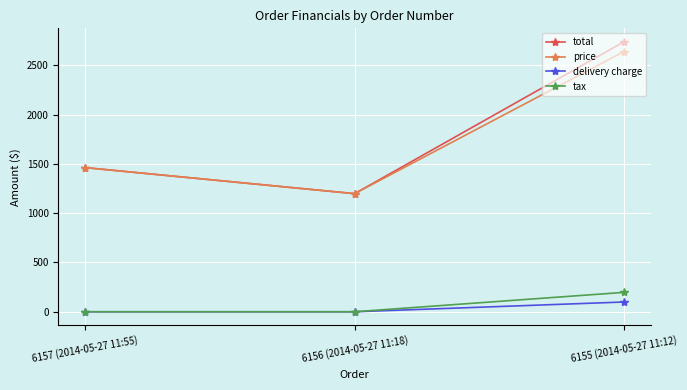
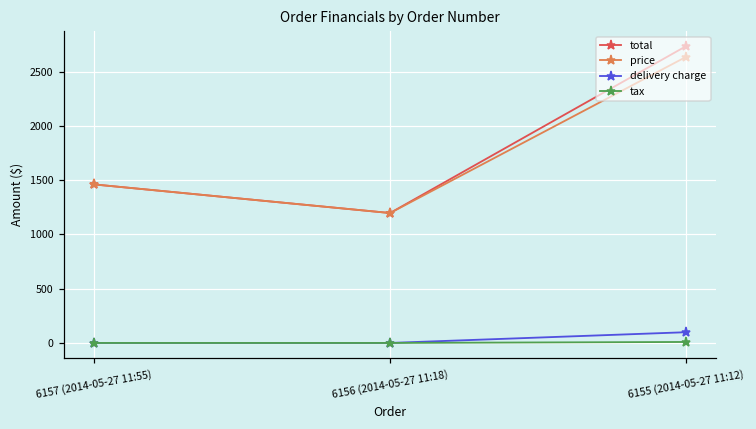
  {
    "delivery charge": {
      "6155 (2014-05-27 11:12)": 100
    },
    "tax": {
-     "6155 (2014-05-27 11:12)": 200
+     "6155 (2014-05-27 11:12)": 0
    }
  }
